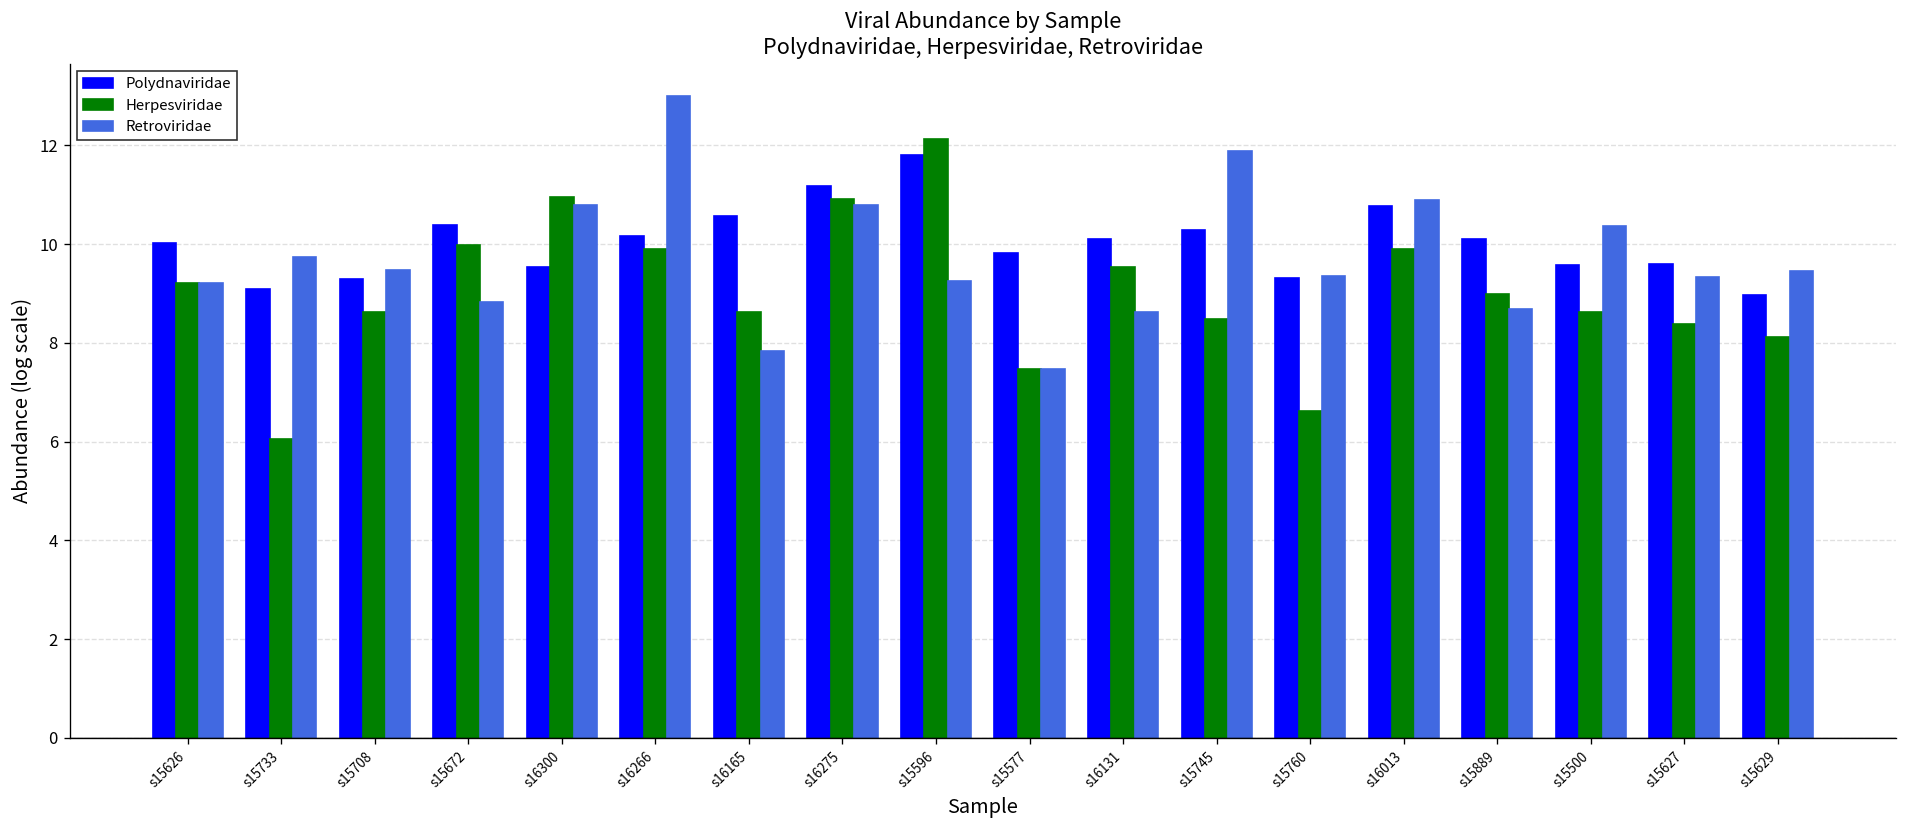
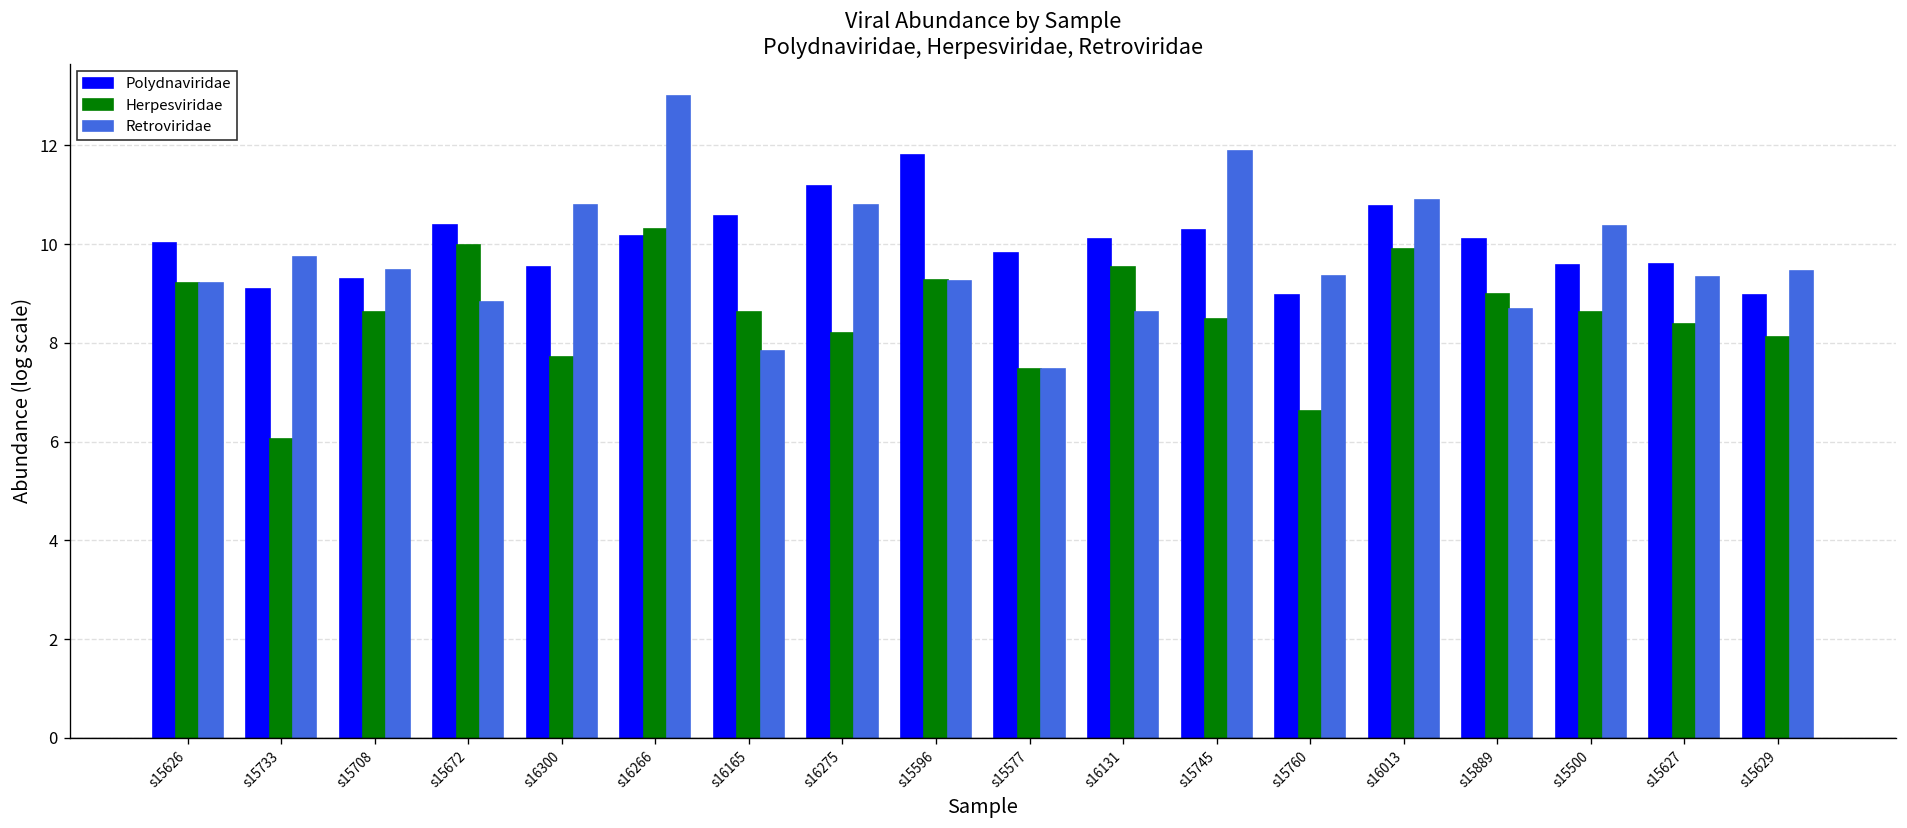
  {
    "Polydnaviridae": {
      "s15626": 10.0,
      "s15733": 9.1,
      "s15708": 9.3,
      "s15672": 10.4,
      "s16300": 9.5,
      "s16266": 10.2,
      "s16165": 10.6,
      "s16275": 11.2,
      "s15596": 11.8,
      "s15577": 9.8,
      "s16131": 10.1,
      "s15745": 10.3,
-     "s15760": 9.3,
+     "s15760": 9.0,
      "s16013": 10.8,
      "s15889": 10.1,
      "s15500": 9.6,
      "s15627": 9.6,
      "s15629": 9.0
    },
    "Herpesviridae": {
      "s15626": 9.2,
      "s15733": 6.1,
      "s15708": 8.6,
      "s15672": 10.0,
-     "s16300": 11.0,
-     "s16266": 9.9,
+     "s16300": 7.7,
+     "s16266": 10.3,
      "s16165": 8.6,
-     "s16275": 10.9,
-     "s15596": 12.1,
+     "s16275": 8.2,
+     "s15596": 9.3,
      "s15577": 7.5,
      "s16131": 9.5,
      "s15745": 8.5,
      "s15760": 6.6,
      "s16013": 9.9,
      "s15889": 9.0,
      "s15500": 8.6,
      "s15627": 8.4,
      "s15629": 8.1
    },
    "Retroviridae": {
      "s15626": 9.2,
      "s15733": 9.7,
      "s15708": 9.5,
      "s15672": 8.8,
      "s16300": 10.8,
      "s16266": 13.0,
      "s16165": 7.8,
      "s16275": 10.8,
      "s15596": 9.3,
      "s15577": 7.5,
      "s16131": 8.6,
      "s15745": 11.9,
      "s15760": 9.4,
      "s16013": 10.9,
      "s15889": 8.7,
      "s15500": 10.4,
      "s15627": 9.3,
      "s15629": 9.5
    }
  }
